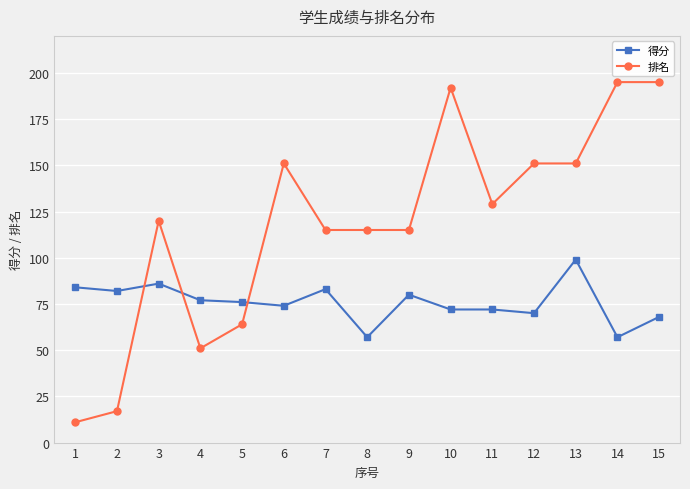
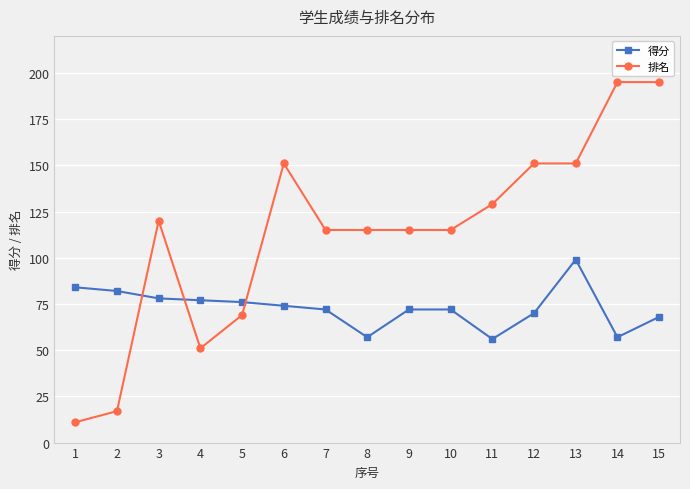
  {
    "得分": {
      "1": 84,
      "2": 82,
-     "3": 86,
+     "3": 78,
      "4": 77,
      "5": 76,
      "6": 74,
-     "7": 83,
+     "7": 72,
      "8": 57,
-     "9": 80,
+     "9": 72,
      "10": 72,
-     "11": 72,
+     "11": 56,
      "12": 70,
      "13": 99,
      "14": 57,
      "15": 68
    },
    "排名": {
      "1": 11,
      "2": 17,
      "3": 120,
      "4": 51,
-     "5": 64,
+     "5": 69,
      "6": 151,
      "7": 115,
      "8": 115,
      "9": 115,
-     "10": 192,
+     "10": 115,
      "11": 129,
      "12": 151,
      "13": 151,
      "14": 195,
      "15": 195
    }
  }
